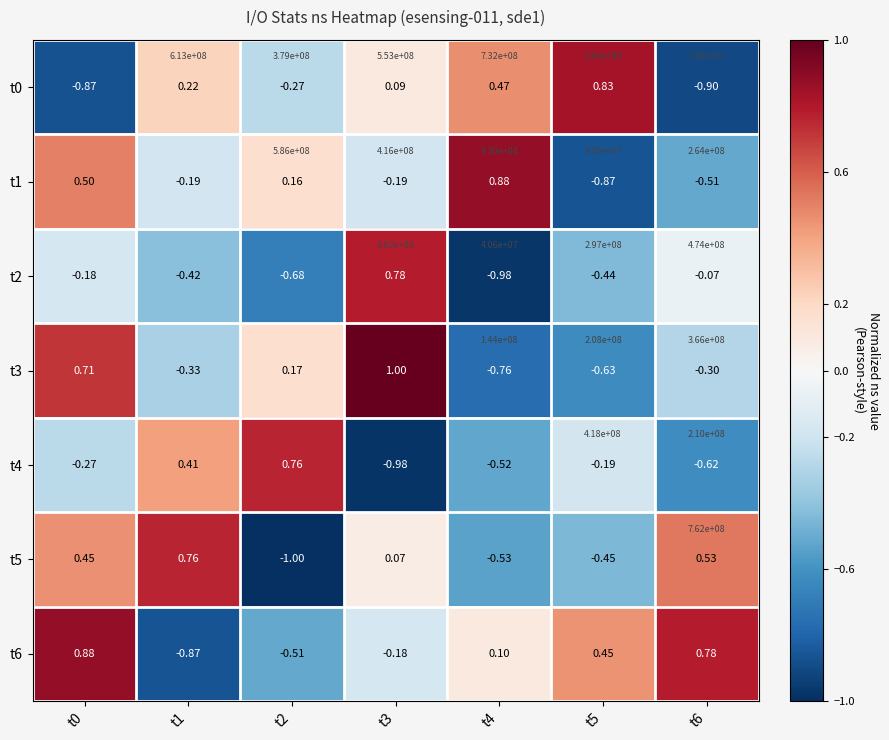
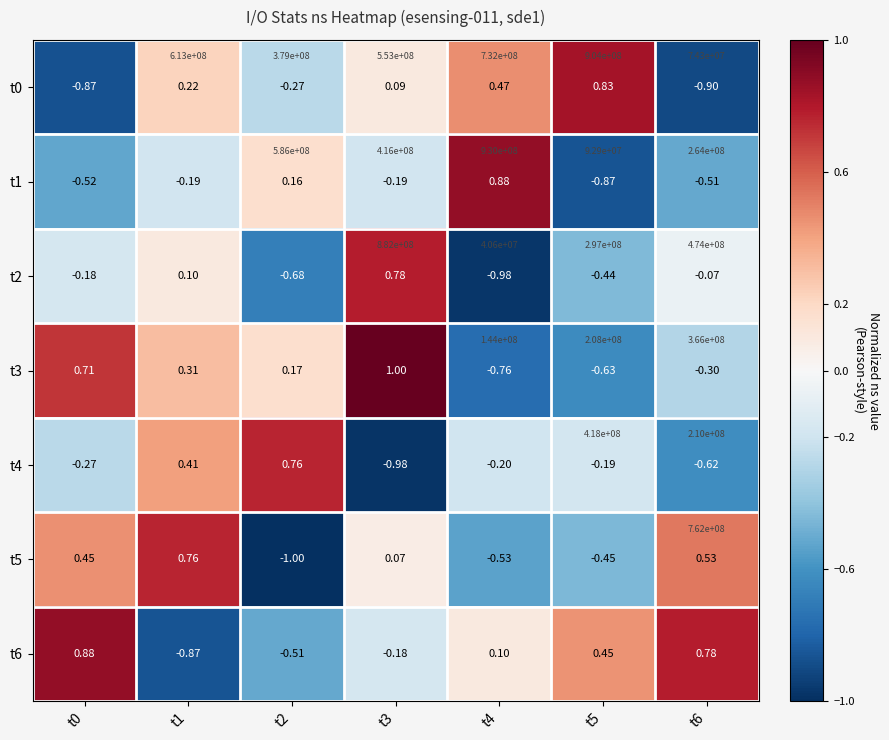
  {
    "t0": {
      "t0": -0.87
    },
    "t1": {
-     "t0": 0.50,
+     "t0": -0.52,
      "t1": -0.19
    },
    "t2": {
      "t0": -0.18,
-     "t1": -0.42,
+     "t1": 0.10,
      "t2": -0.68
    },
    "t3": {
      "t0": 0.71,
-     "t1": -0.33,
+     "t1": 0.31,
      "t2": 0.17,
      "t3": 1.00
    },
    "t4": {
      "t0": -0.27,
      "t1": 0.41,
      "t2": 0.76,
      "t3": -0.98,
-     "t4": -0.52
+     "t4": -0.20
    },
    "t5": {
      "t0": 0.45,
      "t1": 0.76,
      "t2": -1.00,
      "t3": 0.07,
      "t4": -0.53,
      "t5": -0.45
    },
    "t6": {
      "t0": 0.88,
      "t1": -0.87,
      "t2": -0.51,
      "t3": -0.18,
      "t4": 0.10,
      "t5": 0.45,
      "t6": 0.78
    }
  }
